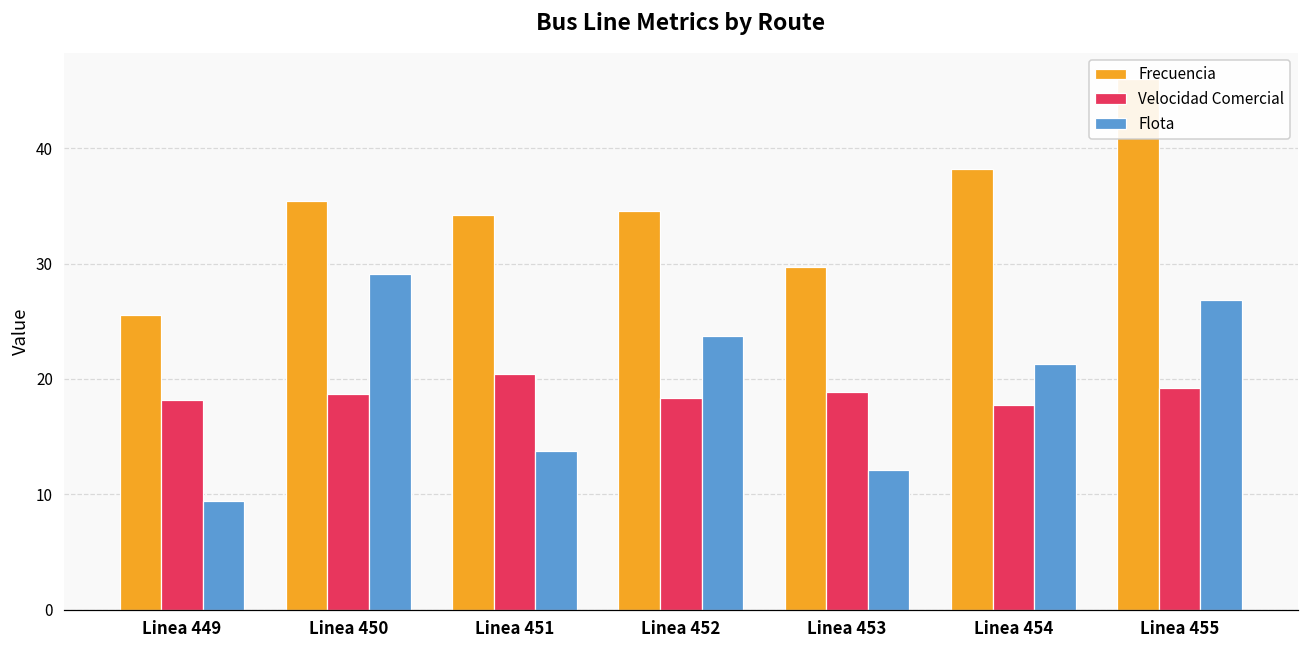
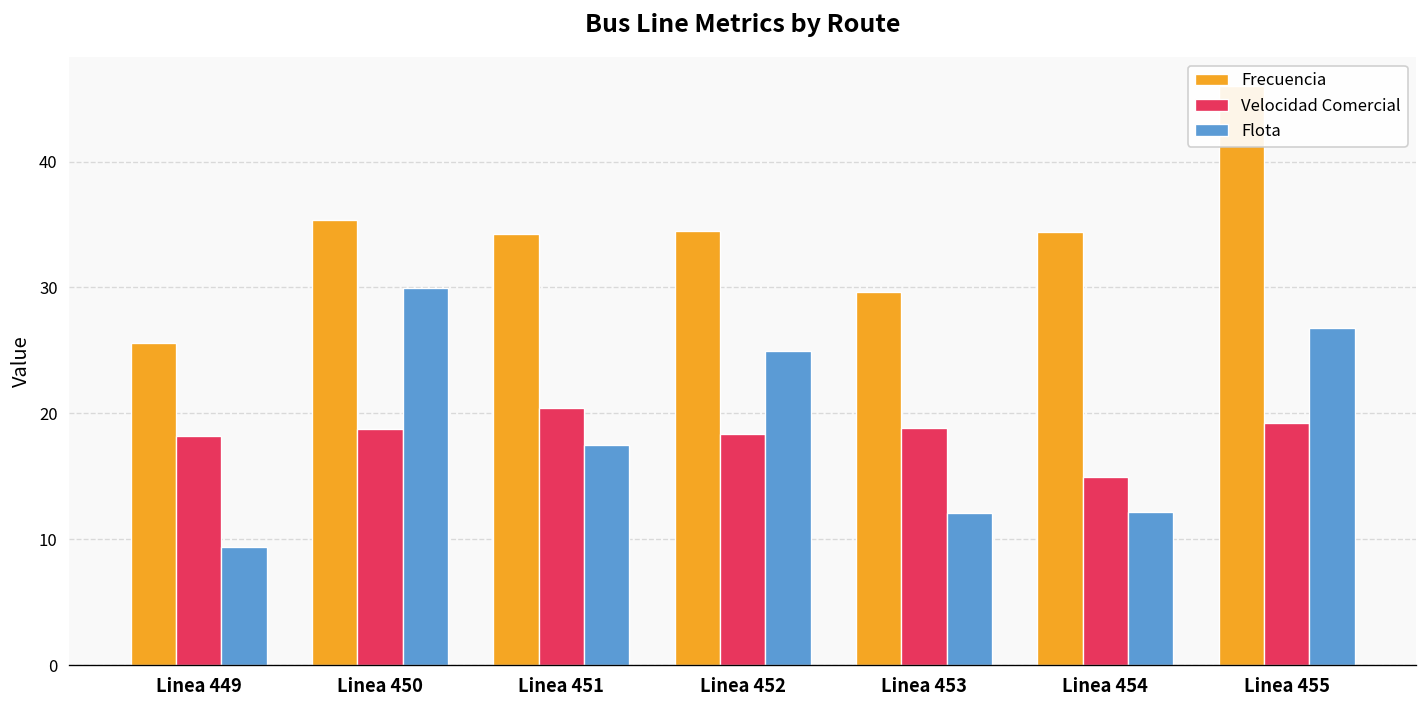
  {
    "Frecuencia": {
      "Linea 449": 25.6,
      "Linea 450": 35.4,
      "Linea 451": 34.2,
      "Linea 452": 34.5,
      "Linea 453": 29.7,
-     "Linea 454": 38.2
+     "Linea 454": 34.4
    },
    "Velocidad Comercial": {
      "Linea 449": 18.2,
      "Linea 450": 18.7,
      "Linea 451": 20.4,
      "Linea 452": 18.4,
      "Linea 453": 18.9,
-     "Linea 454": 17.7,
+     "Linea 454": 14.9,
      "Linea 455": 19.2
    },
    "Flota": {
      "Linea 449": 9.4,
-     "Linea 450": 29.1,
-     "Linea 451": 13.8,
-     "Linea 452": 23.8,
+     "Linea 450": 30.0,
+     "Linea 451": 17.5,
+     "Linea 452": 25.0,
      "Linea 453": 12.1,
-     "Linea 454": 21.3,
+     "Linea 454": 12.1,
      "Linea 455": 26.8
    }
  }
